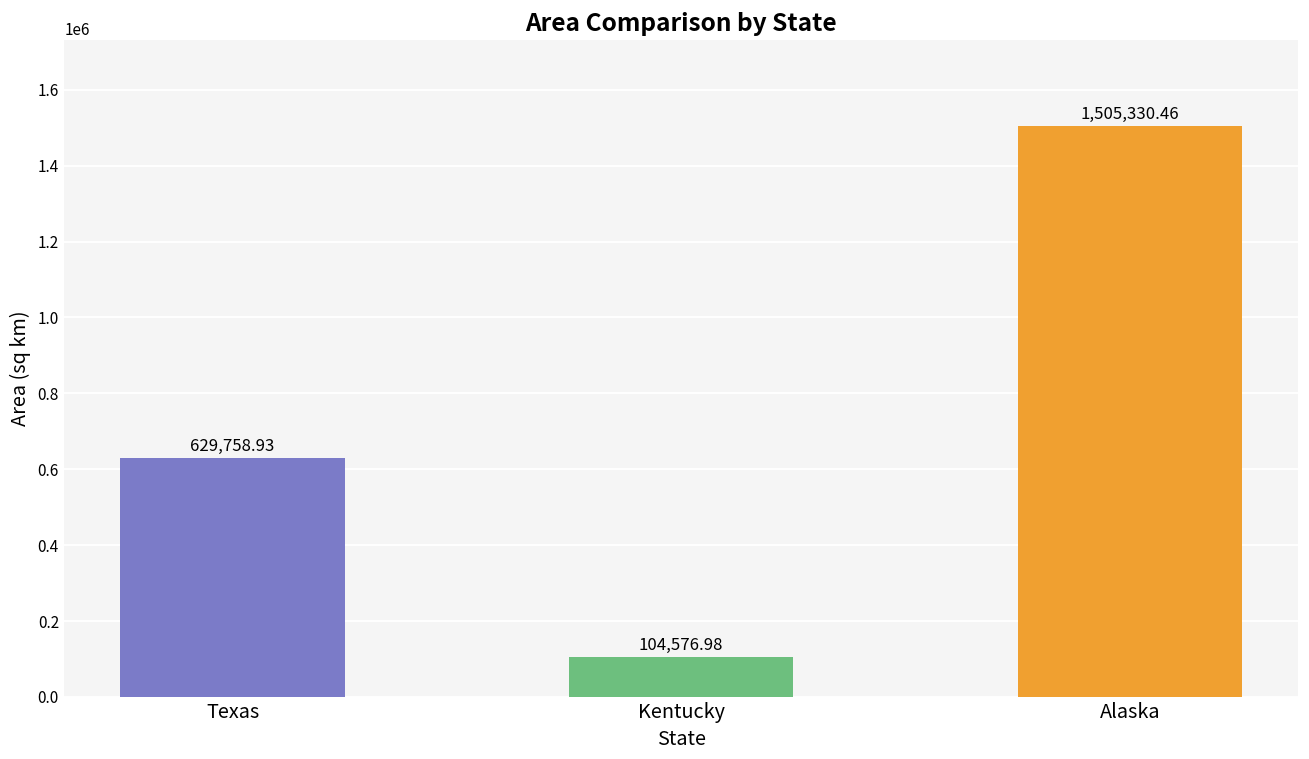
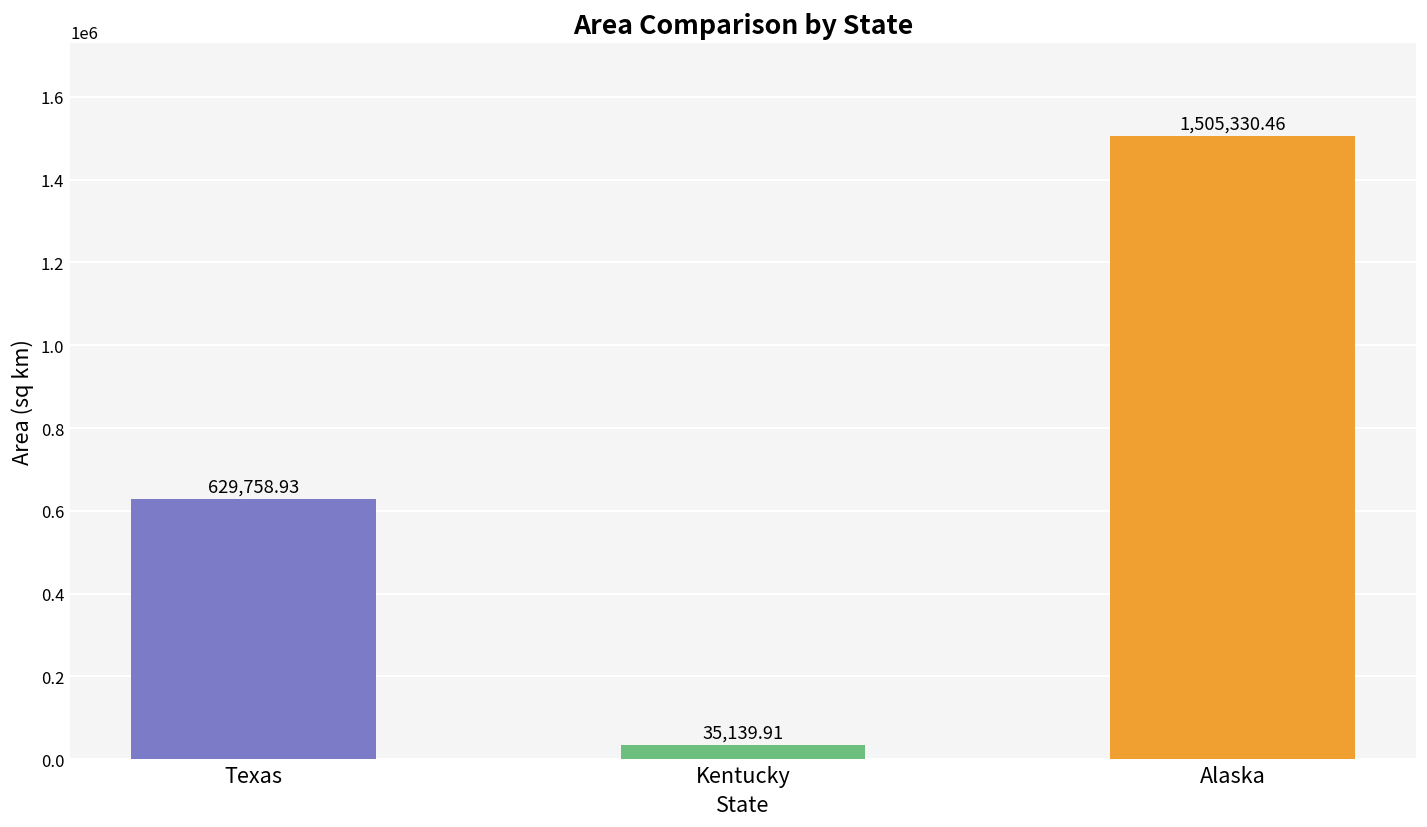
  {
    "Texas": "629,758.93",
-   "Kentucky": "104,576.98",
+   "Kentucky": "35,139.91",
    "Alaska": "1,505,330.46"
  }
